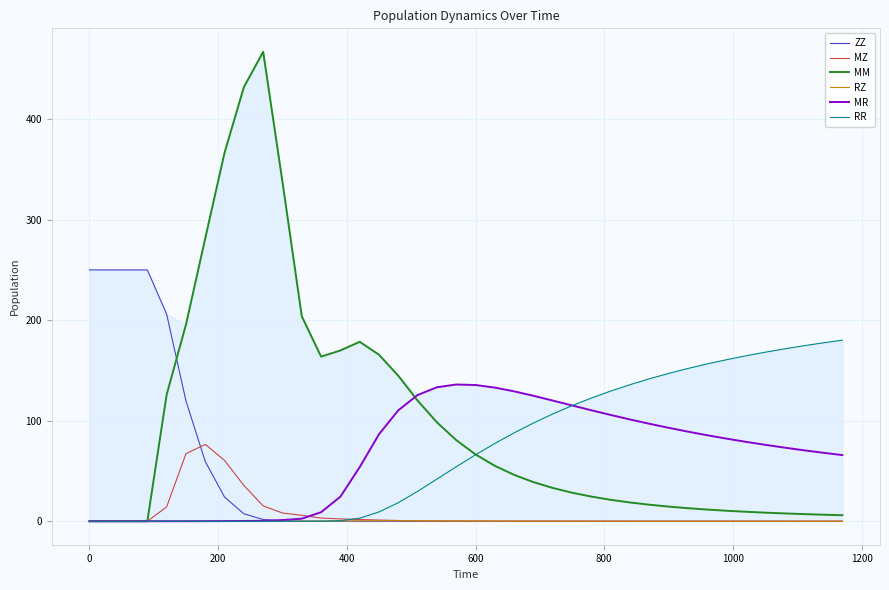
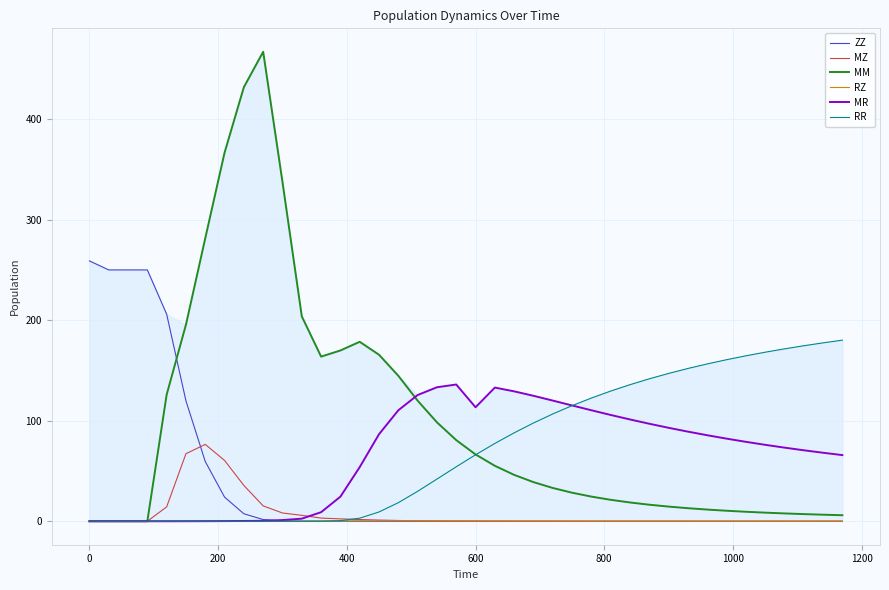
  {
    "ZZ": {
-     "0": 250
+     "0": 259
    },
    "MR": {
-     "600": 136
+     "600": 113
    }
  }
